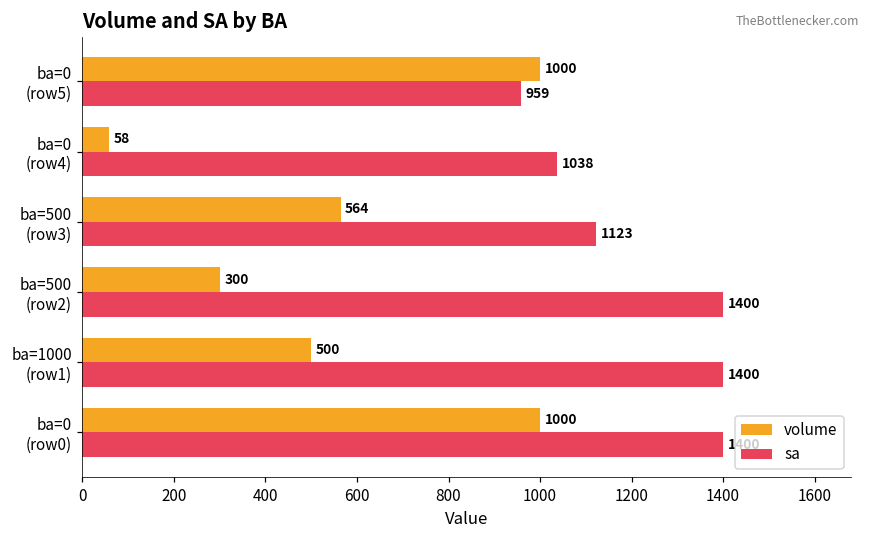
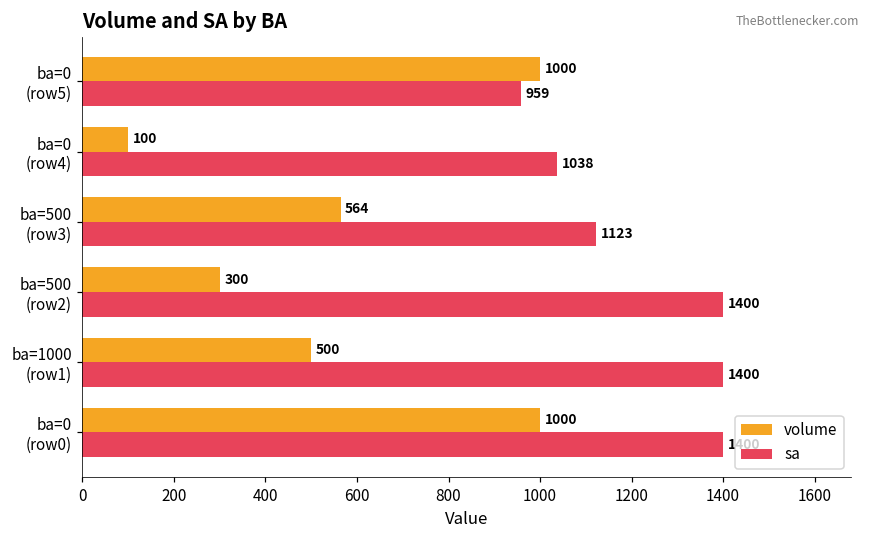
  {
    "volume": {
      "ba=0 (row5)": 1000,
-     "ba=0 (row4)": 58,
+     "ba=0 (row4)": 100,
      "ba=500 (row3)": 564,
      "ba=500 (row2)": 300,
      "ba=1000 (row1)": 500,
      "ba=0 (row0)": 1000
    },
    "sa": {
      "ba=0 (row5)": 959,
      "ba=0 (row4)": 1038,
      "ba=500 (row3)": 1123,
      "ba=500 (row2)": 1400,
      "ba=1000 (row1)": 1400
    }
  }
